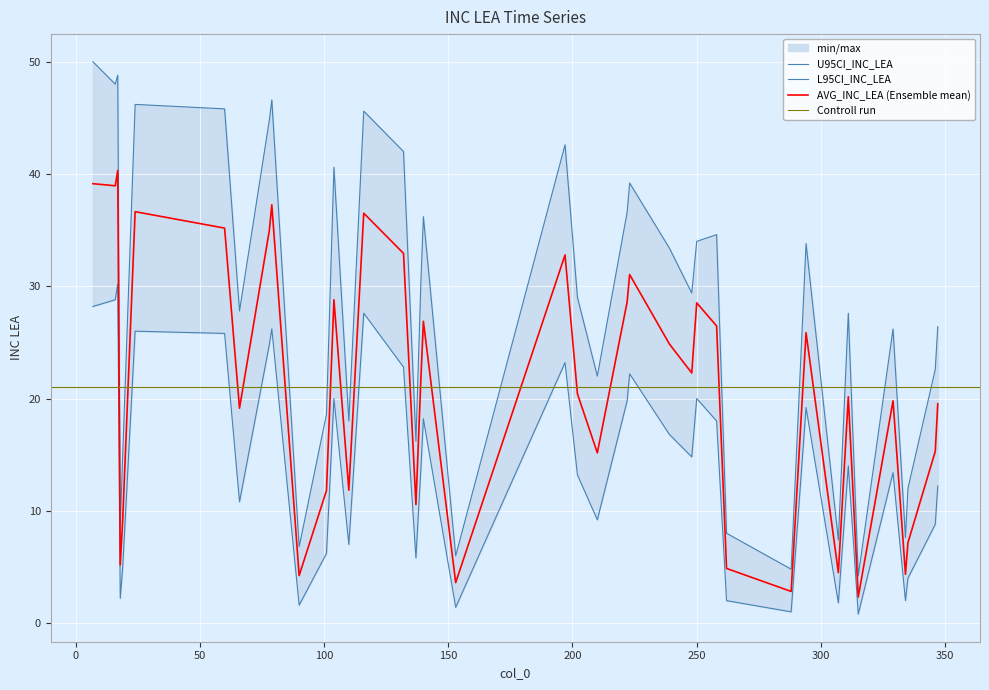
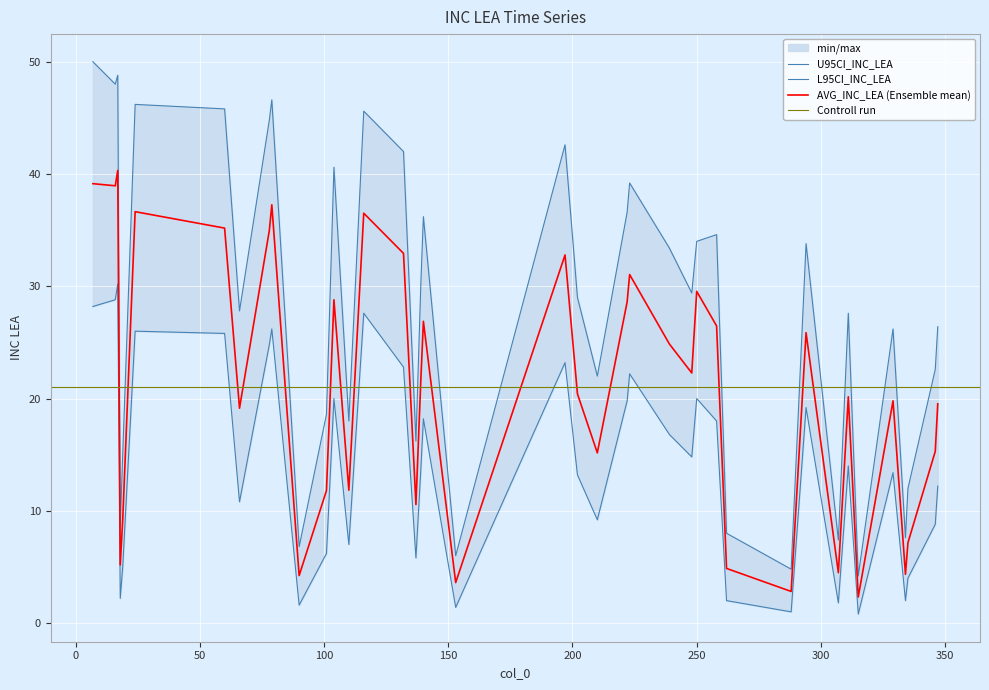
  {
    "min/max": {
      "250": 34.0
    },
    "L95CI_INC_LEA": {
      "250": 20.0
    },
    "AVG_INC_LEA (Ensemble mean)": {
-     "250": 28.5
+     "250": 29.5
    }
  }
